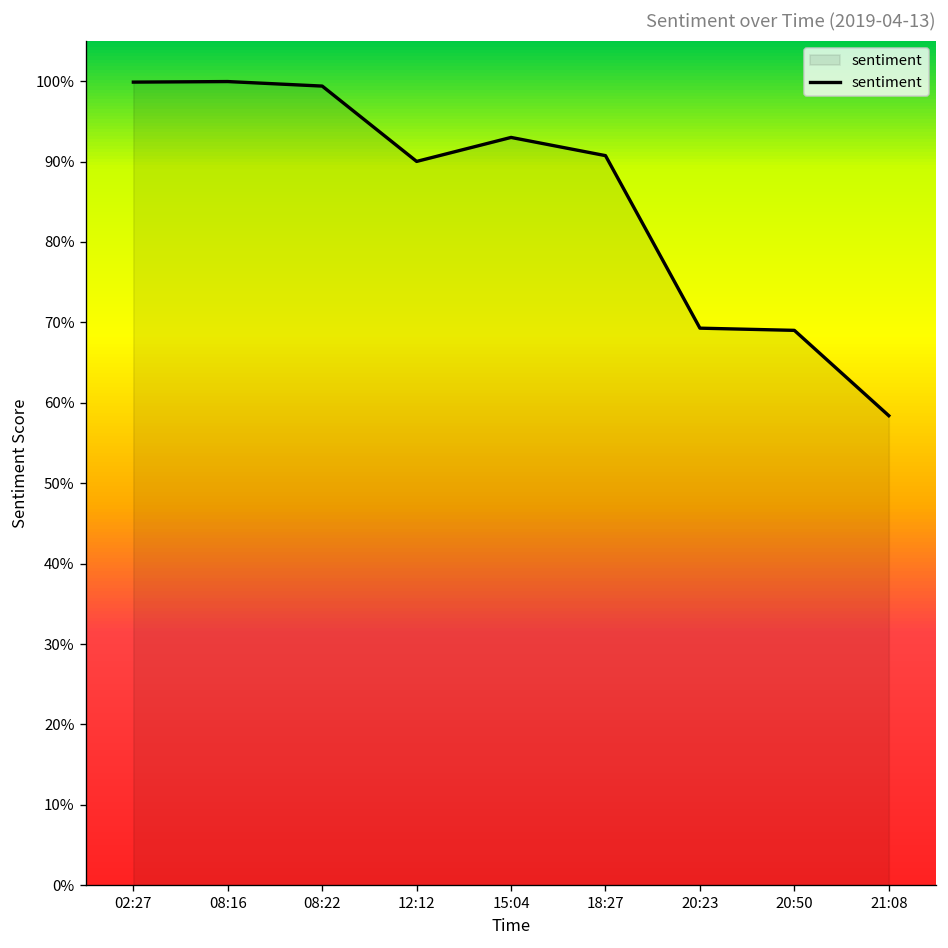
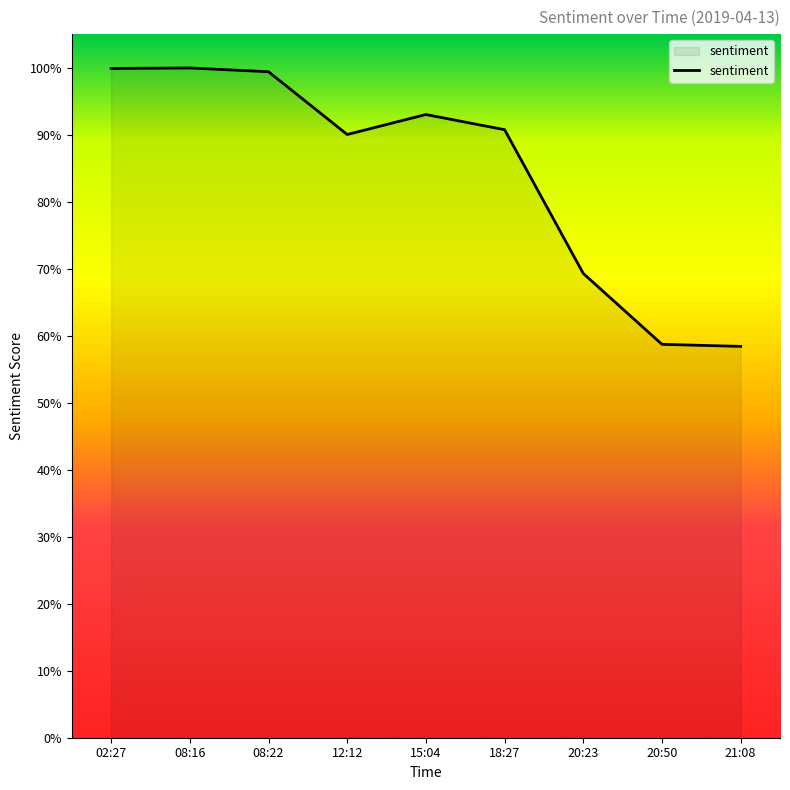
  {
    "02:27": "100%",
    "08:16": "100%",
    "08:22": "99%",
    "12:12": "90%",
    "15:04": "93%",
    "18:27": "91%",
    "20:23": "69%",
-   "20:50": "69%",
+   "20:50": "59%",
    "21:08": "58%"
  }
